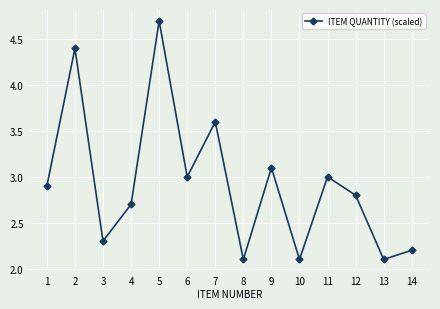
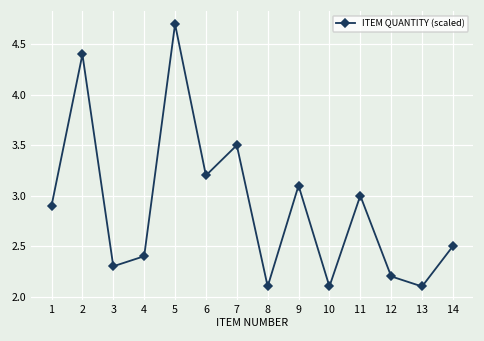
  {
    "1": 2.9,
    "2": 4.4,
    "3": 2.3,
-   "4": 2.7,
+   "4": 2.4,
    "5": 4.7,
-   "6": 3.0,
-   "7": 3.6,
+   "6": 3.2,
+   "7": 3.5,
    "8": 2.1,
    "9": 3.1,
    "10": 2.1,
    "11": 3.0,
-   "12": 2.8,
+   "12": 2.2,
    "13": 2.1,
-   "14": 2.2
+   "14": 2.5
  }
